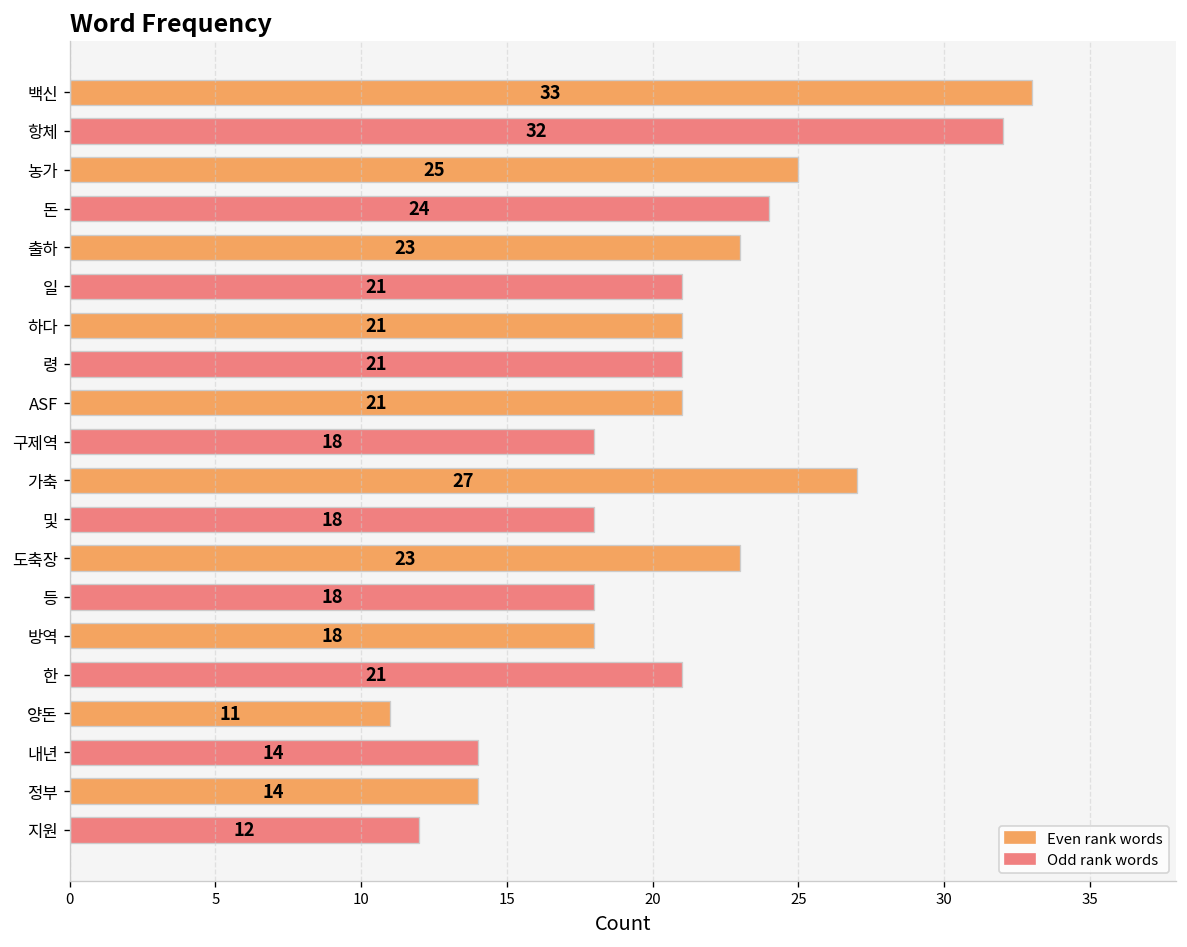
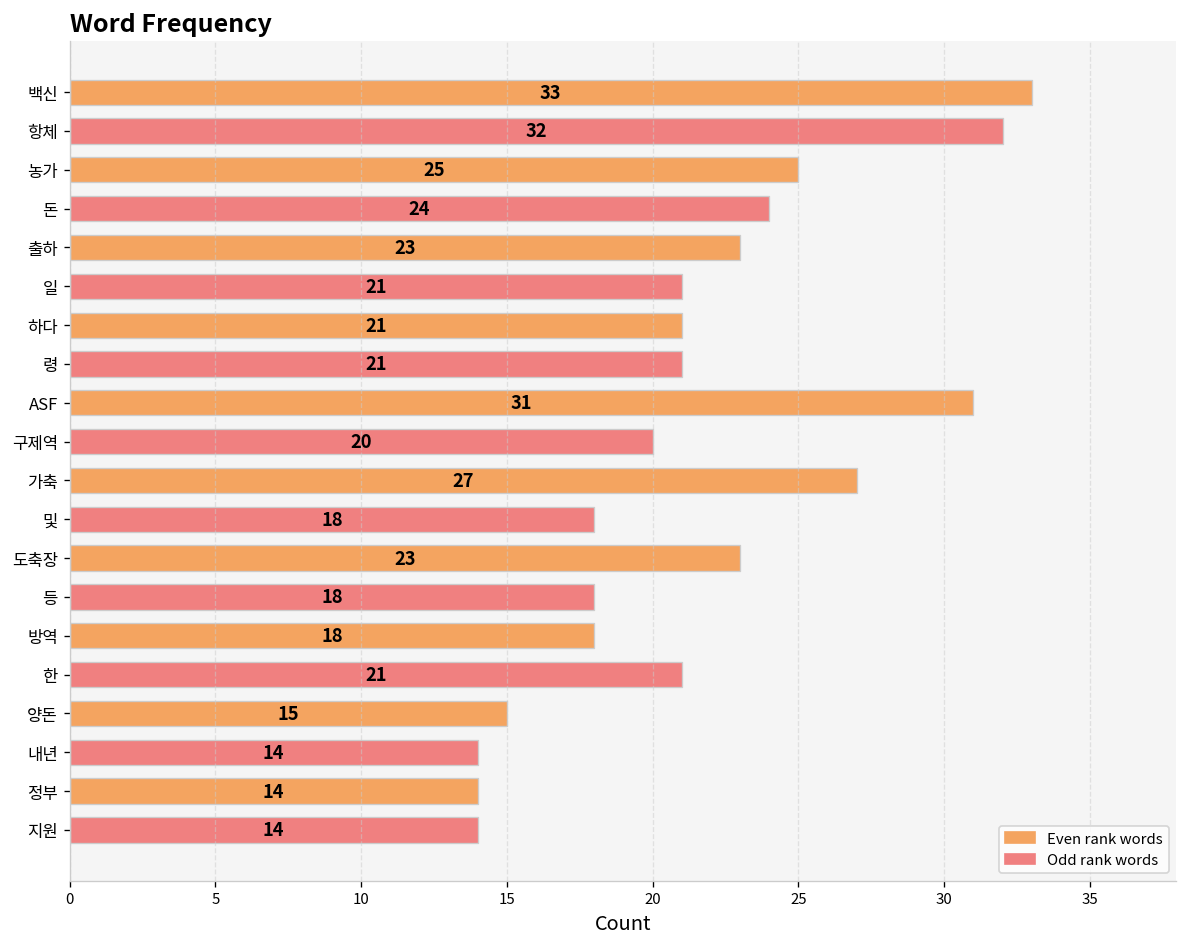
  {
    "백신": 33,
    "항체": 32,
    "농가": 25,
    "돈": 24,
    "출하": 23,
    "일": 21,
    "하다": 21,
    "령": 21,
-   "ASF": 21,
-   "구제역": 18,
+   "ASF": 31,
+   "구제역": 20,
    "가축": 27,
    "및": 18,
    "도축장": 23,
    "등": 18,
    "방역": 18,
    "한": 21,
-   "양돈": 11,
+   "양돈": 15,
    "내년": 14,
    "정부": 14,
-   "지원": 12
+   "지원": 14
  }
